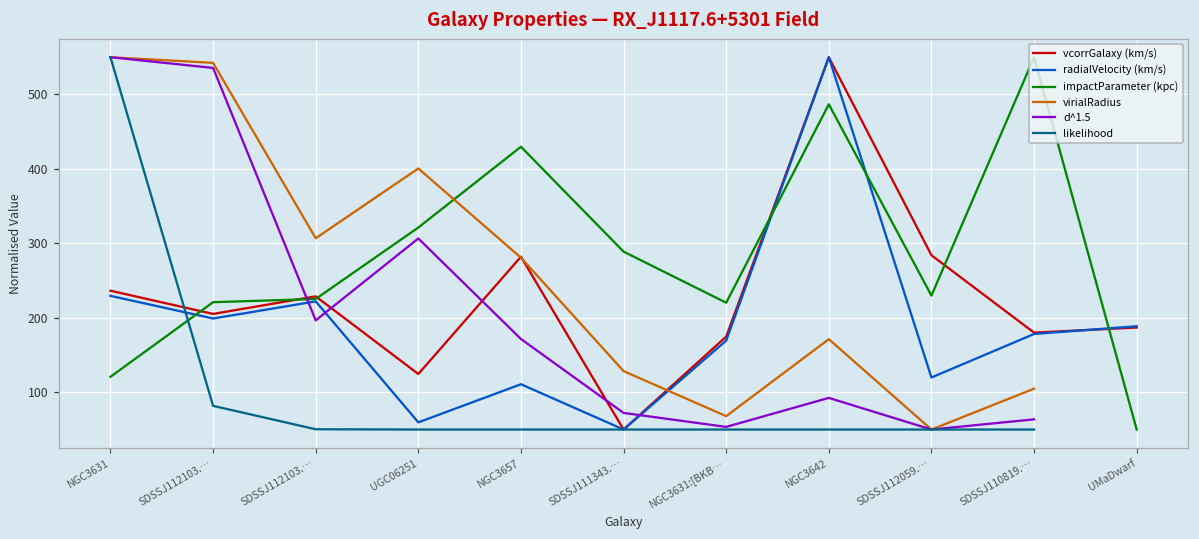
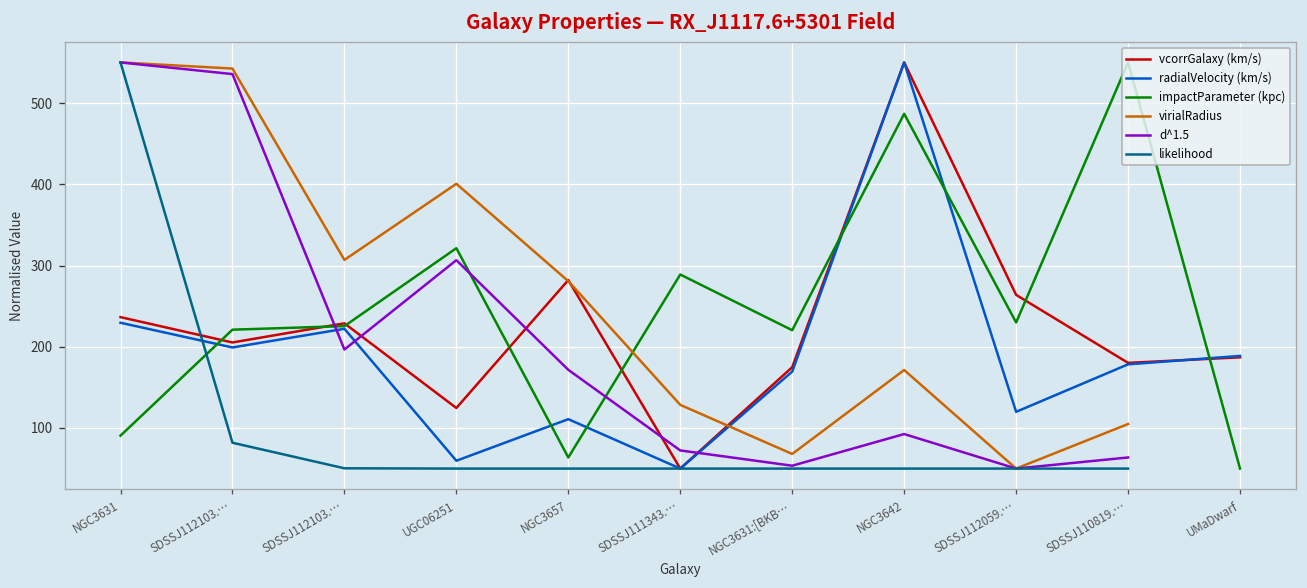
  {
    "vcorrGalaxy (km/s)": {
      "NGC3631": 240,
      "UGC06251": 120,
      "NGC3631:[BKB…": 170,
-     "SDSSJ112059.…": 280
+     "SDSSJ112059.…": 260
    },
    "radialVelocity (km/s)": {
      "NGC3631": 230,
      "UGC06251": 60,
      "NGC3657": 110,
      "NGC3631:[BKB…": 170,
      "SDSSJ112059.…": 120
    },
    "impactParameter (kpc)": {
-     "NGC3631": 120,
+     "NGC3631": 90,
      "UGC06251": 320,
-     "NGC3657": 430,
+     "NGC3657": 60,
      "SDSSJ111343.…": 290,
      "NGC3631:[BKB…": 220,
      "NGC3642": 490,
      "SDSSJ112059.…": 230,
      "UMaDwarf": 50
    },
    "virialRadius": {
      "UGC06251": 400,
      "SDSSJ111343.…": 130,
      "NGC3631:[BKB…": 70,
      "NGC3642": 170,
      "SDSSJ110819.…": 100
    },
    "d^1.5": {
      "UGC06251": 310,
      "NGC3657": 170,
      "SDSSJ111343.…": 70,
      "NGC3642": 90,
      "SDSSJ110819.…": 60
    },
    "likelihood": {
      "UGC06251": 50,
      "NGC3657": 50,
      "NGC3642": 50,
      "SDSSJ110819.…": 50
    }
  }
